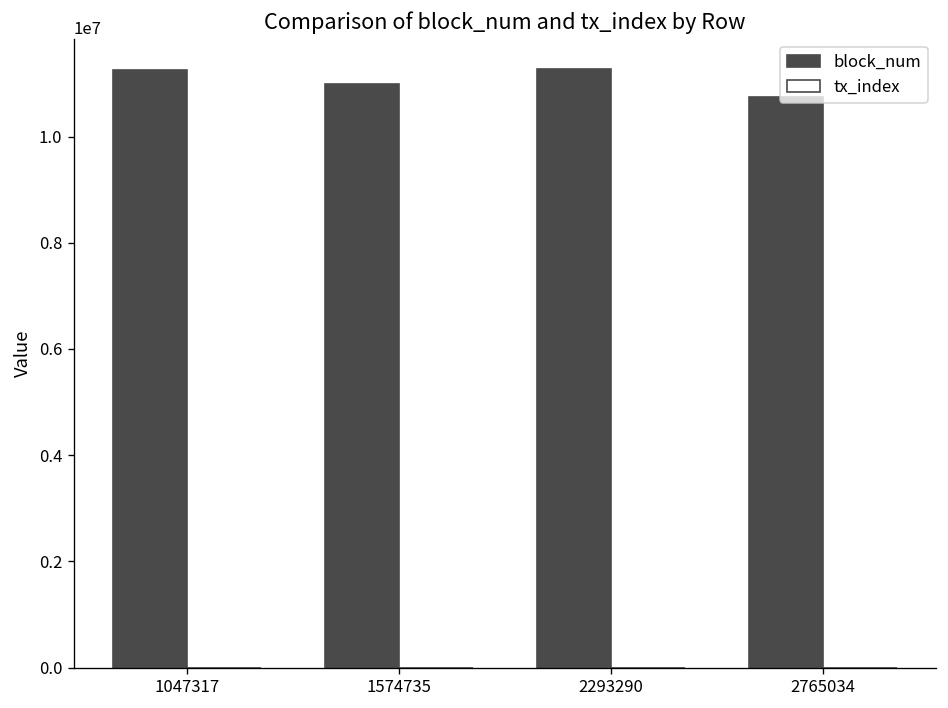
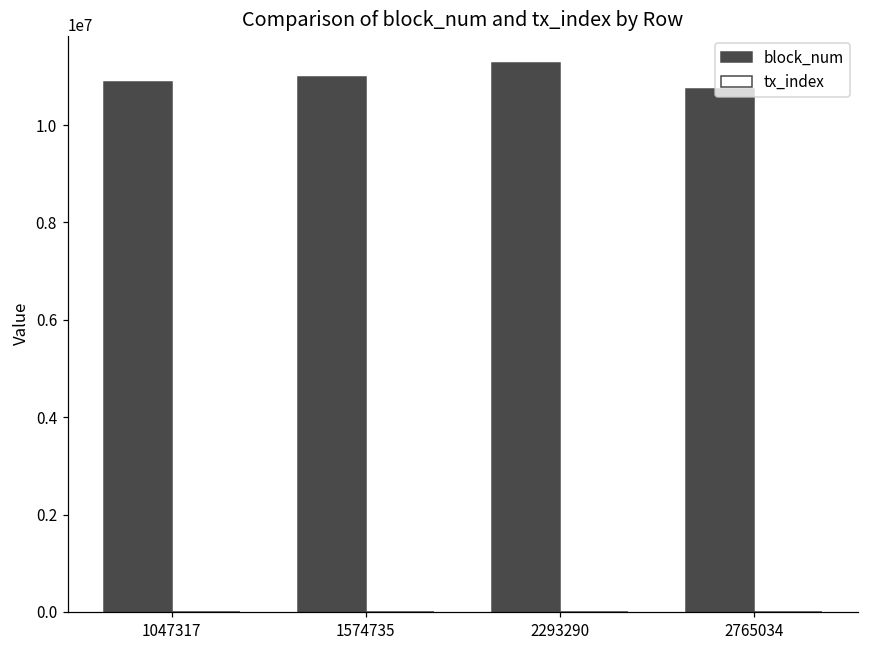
  {
    "block_num": {
-     "1047317": 11300000,
+     "1047317": 10900000,
      "1574735": 11000000,
      "2293290": 11300000
    }
  }
